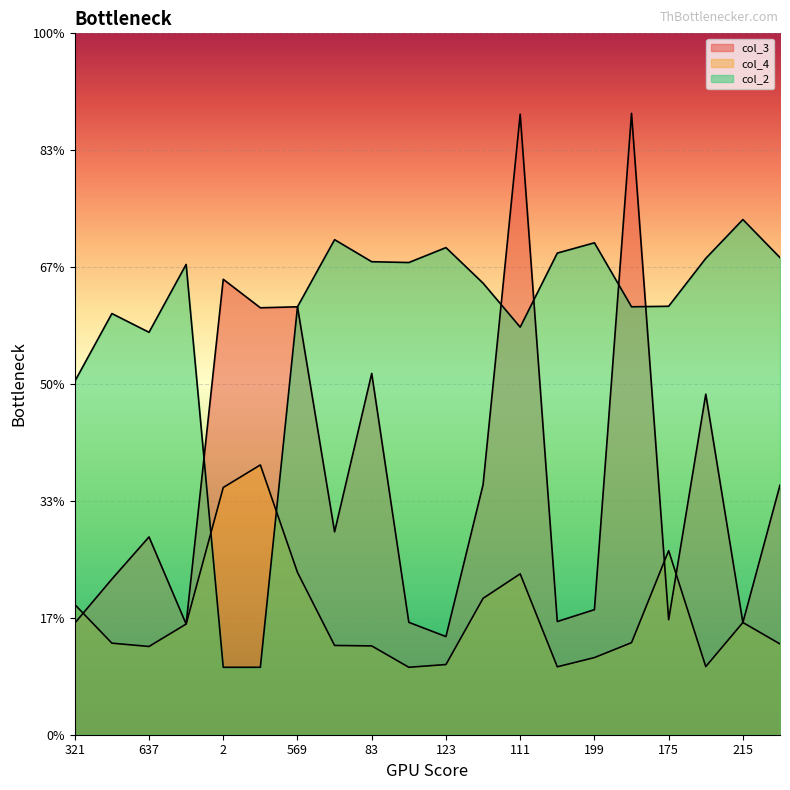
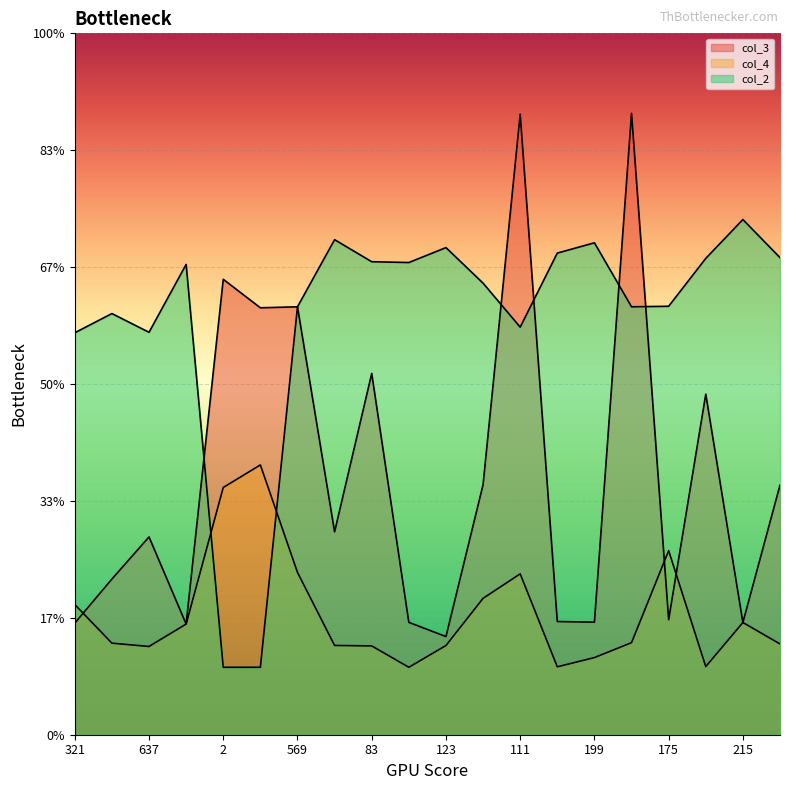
  {
    "col_3": {
      "321": "16%",
      "637": "28%",
      "2": "65%",
      "83": "52%",
      "123": "14%",
      "111": "88%",
-     "199": "18%",
+     "199": "16%",
      "175": "16%"
    },
    "col_4": {
      "321": "19%",
      "637": "13%",
      "2": "35%",
      "569": "23%",
      "83": "13%",
-     "123": "10%",
+     "123": "13%",
      "111": "23%",
      "199": "11%",
      "175": "26%"
    },
    "col_2": {
-     "321": "50%",
+     "321": "57%",
      "637": "57%",
      "2": "10%",
      "83": "67%",
      "123": "69%",
      "111": "58%",
      "199": "70%",
      "175": "61%",
      "215": "73%"
    }
  }
